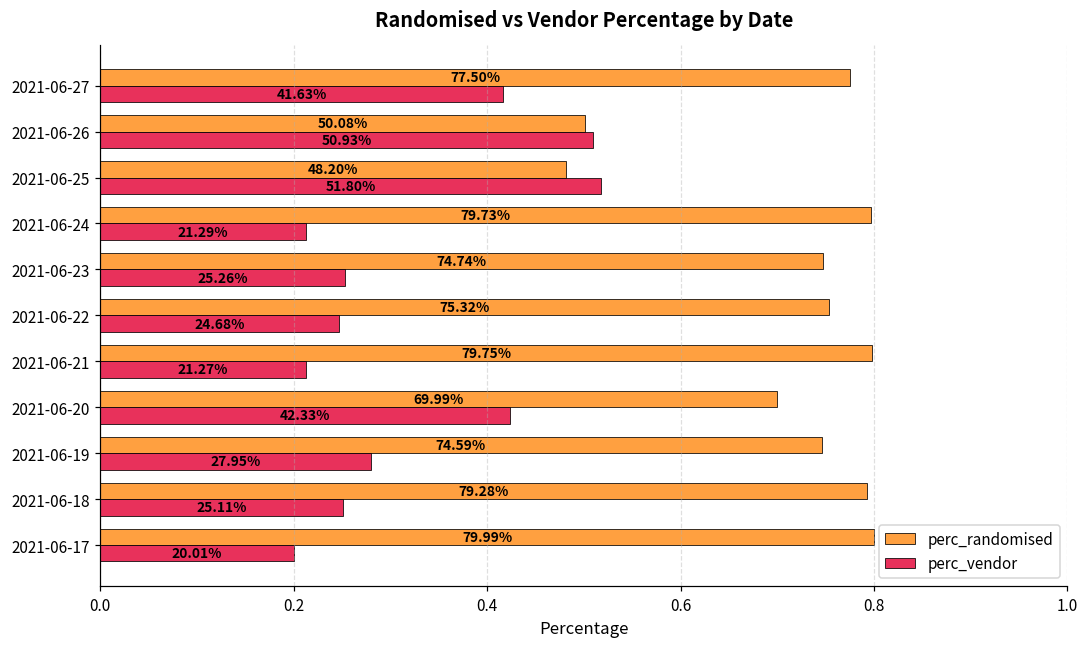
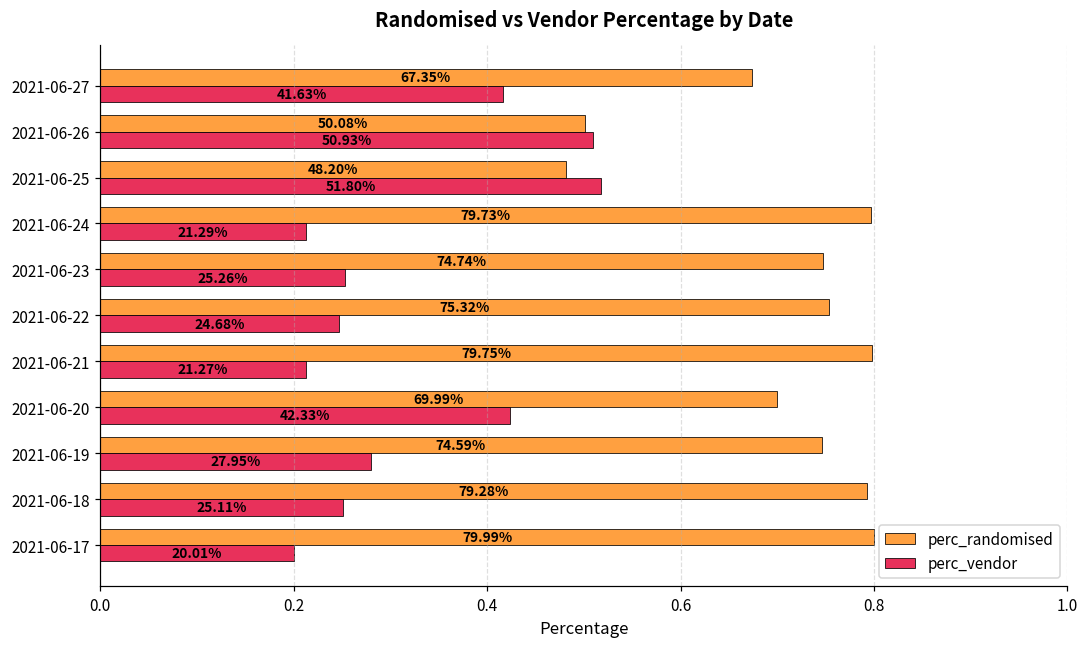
  {
    "perc_randomised": {
-     "2021-06-27": "77.50%",
+     "2021-06-27": "67.35%",
      "2021-06-26": "50.08%",
      "2021-06-25": "48.20%",
      "2021-06-24": "79.73%",
      "2021-06-23": "74.74%",
      "2021-06-22": "75.32%",
      "2021-06-21": "79.75%",
      "2021-06-20": "69.99%",
      "2021-06-19": "74.59%",
      "2021-06-18": "79.28%",
      "2021-06-17": "79.99%"
    },
    "perc_vendor": {
      "2021-06-27": "41.63%",
      "2021-06-26": "50.93%",
      "2021-06-25": "51.80%",
      "2021-06-24": "21.29%",
      "2021-06-23": "25.26%",
      "2021-06-22": "24.68%",
      "2021-06-21": "21.27%",
      "2021-06-20": "42.33%",
      "2021-06-19": "27.95%",
      "2021-06-18": "25.11%",
      "2021-06-17": "20.01%"
    }
  }
